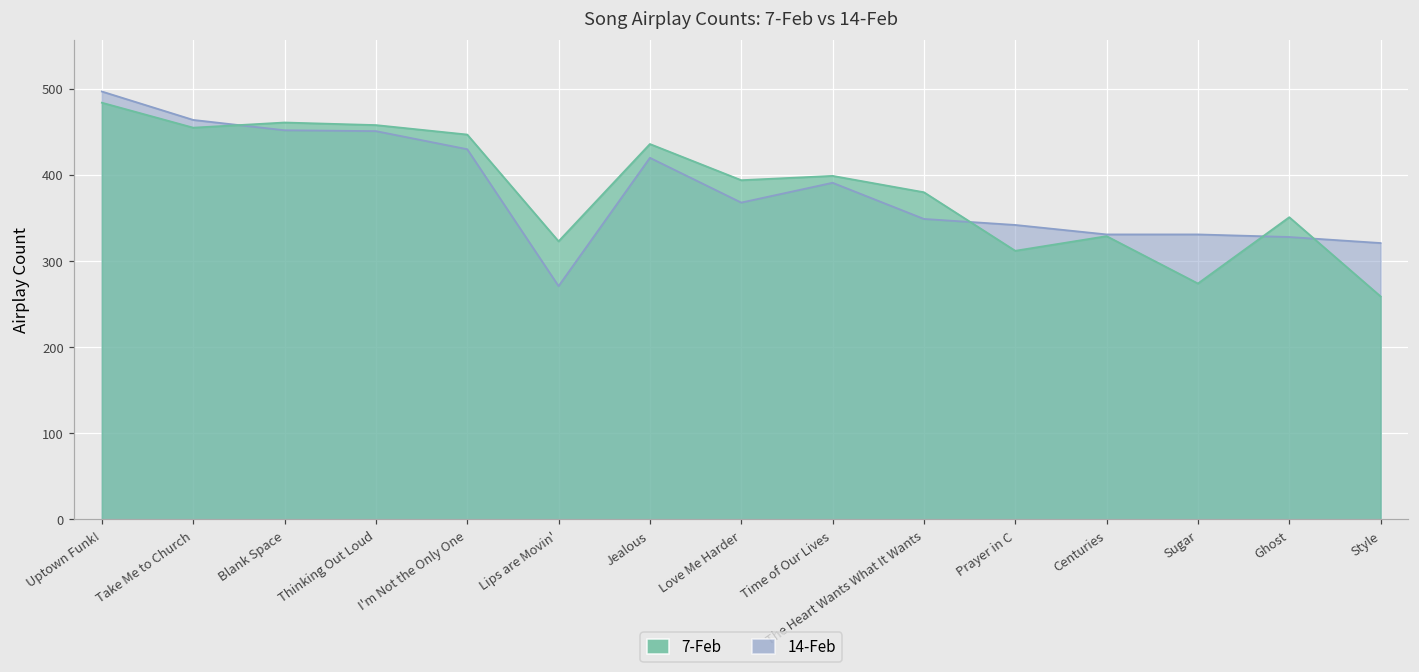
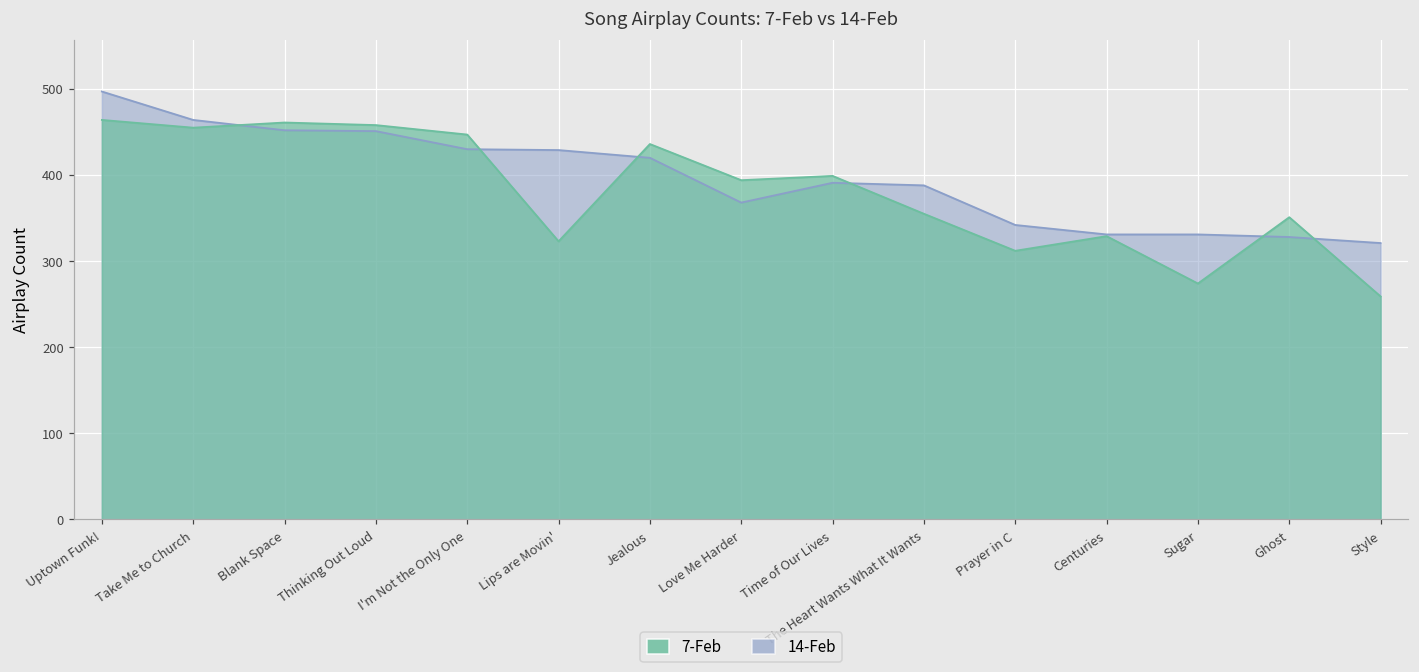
  {
    "7-Feb": {
-     "Uptown Funk!": 480,
+     "Uptown Funk!": 460,
      "Take Me to Church": 460,
      "Blank Space": 460,
      "Thinking Out Loud": 460,
      "I'm Not the Only One": 450,
      "Lips are Movin'": 320,
      "Jealous": 440,
      "Love Me Harder": 390,
      "Time of Our Lives": 400,
-     "The Heart Wants What It Wants": 380,
+     "The Heart Wants What It Wants": 360,
      "Prayer in C": 310,
      "Sugar": 270,
      "Ghost": 350,
      "Style": 260
    },
    "14-Feb": {
      "Uptown Funk!": 500,
      "Take Me to Church": 460,
      "Blank Space": 450,
      "Thinking Out Loud": 450,
      "I'm Not the Only One": 430,
-     "Lips are Movin'": 270,
+     "Lips are Movin'": 430,
      "Jealous": 420,
      "Love Me Harder": 370,
      "Time of Our Lives": 390,
-     "The Heart Wants What It Wants": 350,
+     "The Heart Wants What It Wants": 390,
      "Prayer in C": 340,
      "Sugar": 330,
      "Ghost": 330,
      "Style": 320
    }
  }
